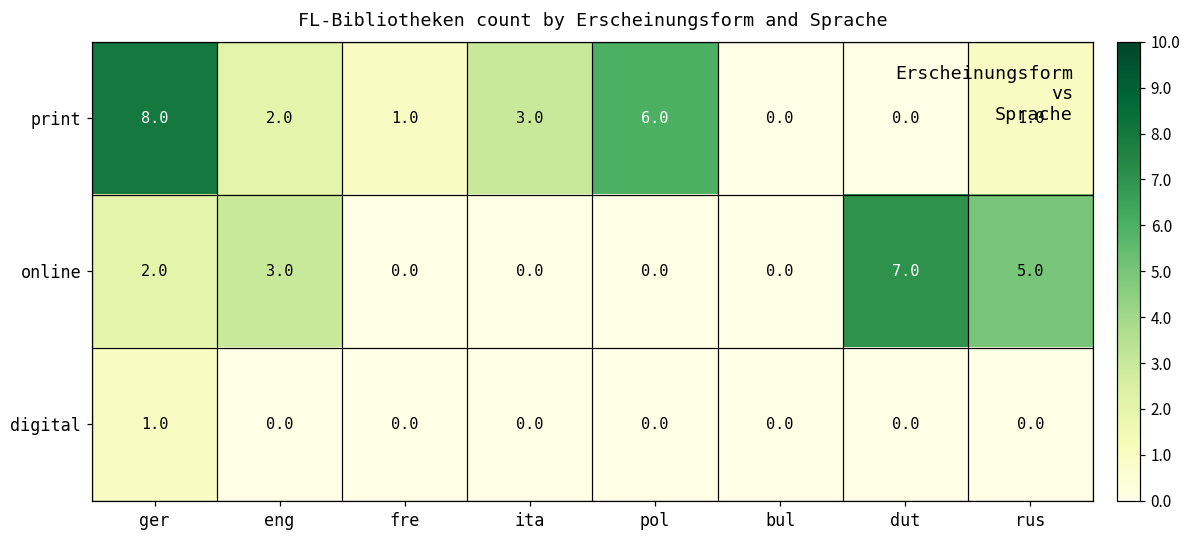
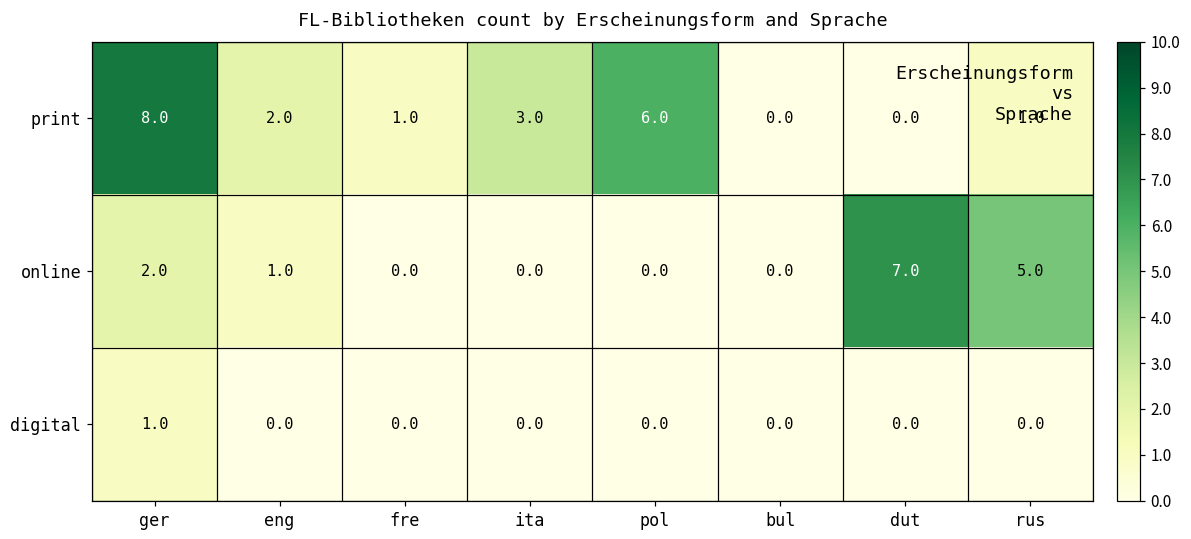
  {
    "print": {
      "ger": 8.0,
      "eng": 2.0,
      "fre": 1.0,
      "ita": 3.0,
      "pol": 6.0,
      "bul": 0.0
    },
    "online": {
      "ger": 2.0,
-     "eng": 3.0,
+     "eng": 1.0,
      "fre": 0.0,
      "ita": 0.0,
      "pol": 0.0,
      "bul": 0.0,
      "dut": 7.0,
      "rus": 5.0
    },
    "digital": {
      "ger": 1.0,
      "eng": 0.0,
      "fre": 0.0,
      "ita": 0.0,
      "pol": 0.0,
      "bul": 0.0,
      "dut": 0.0,
      "rus": 0.0
    }
  }
